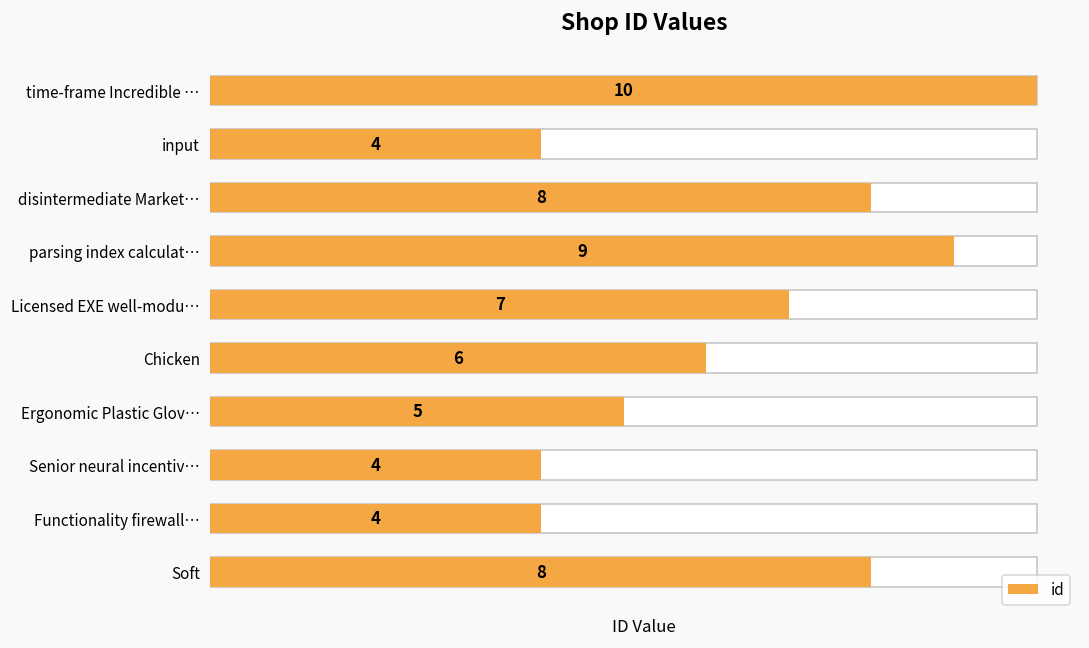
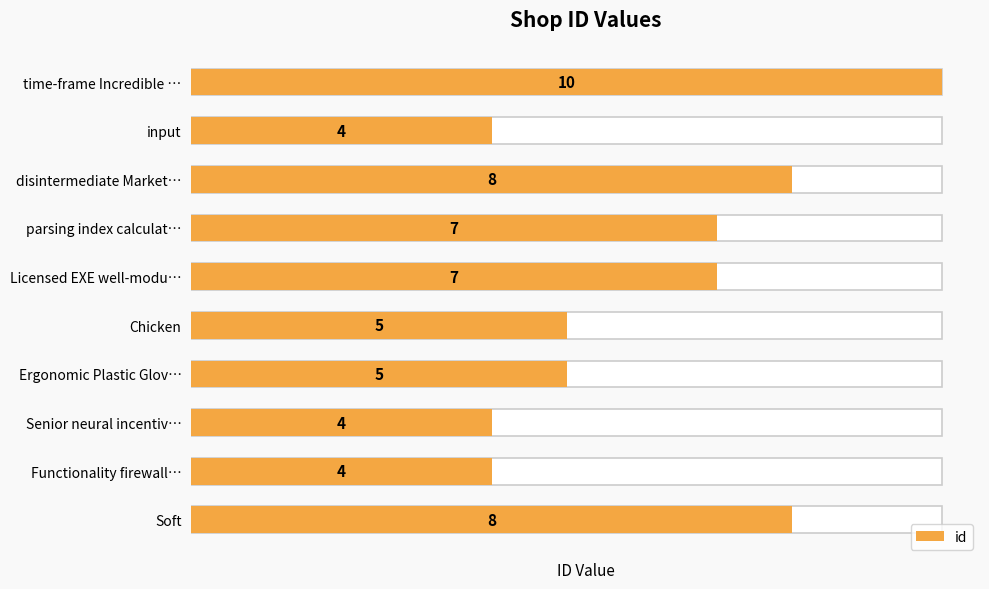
  {
    "id": {
      "time-frame Incredible …": 10,
-     "parsing index calculat…": 9,
-     "Chicken": 6
+     "parsing index calculat…": 7,
+     "Chicken": 5
    }
  }
